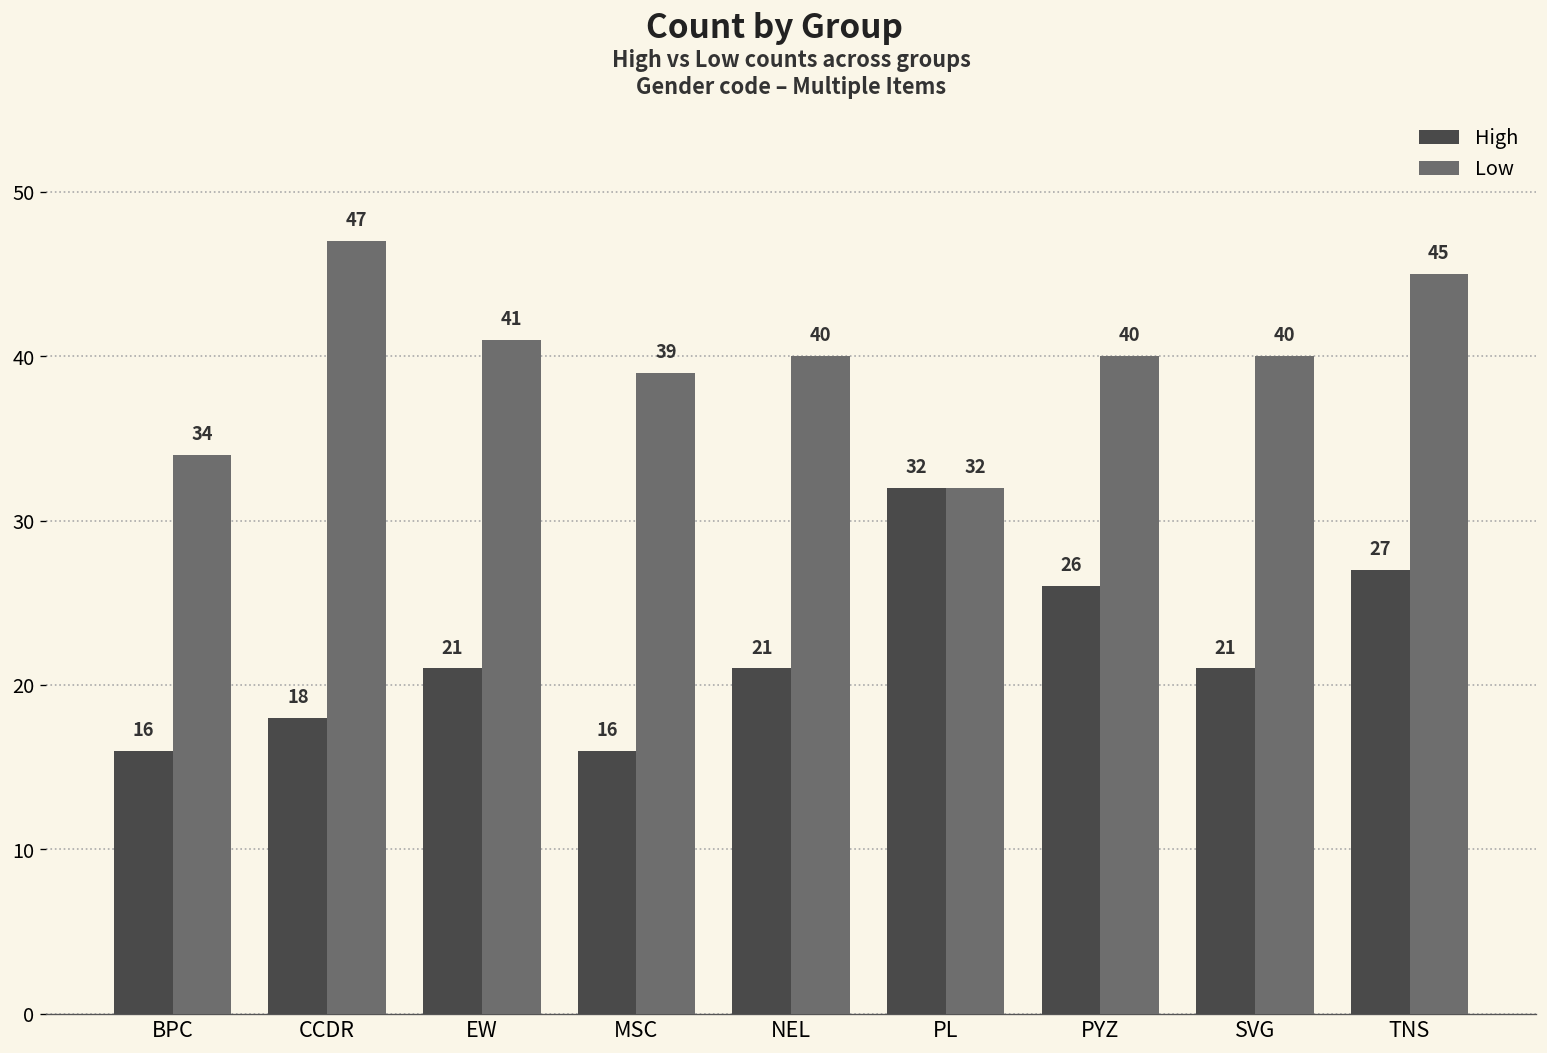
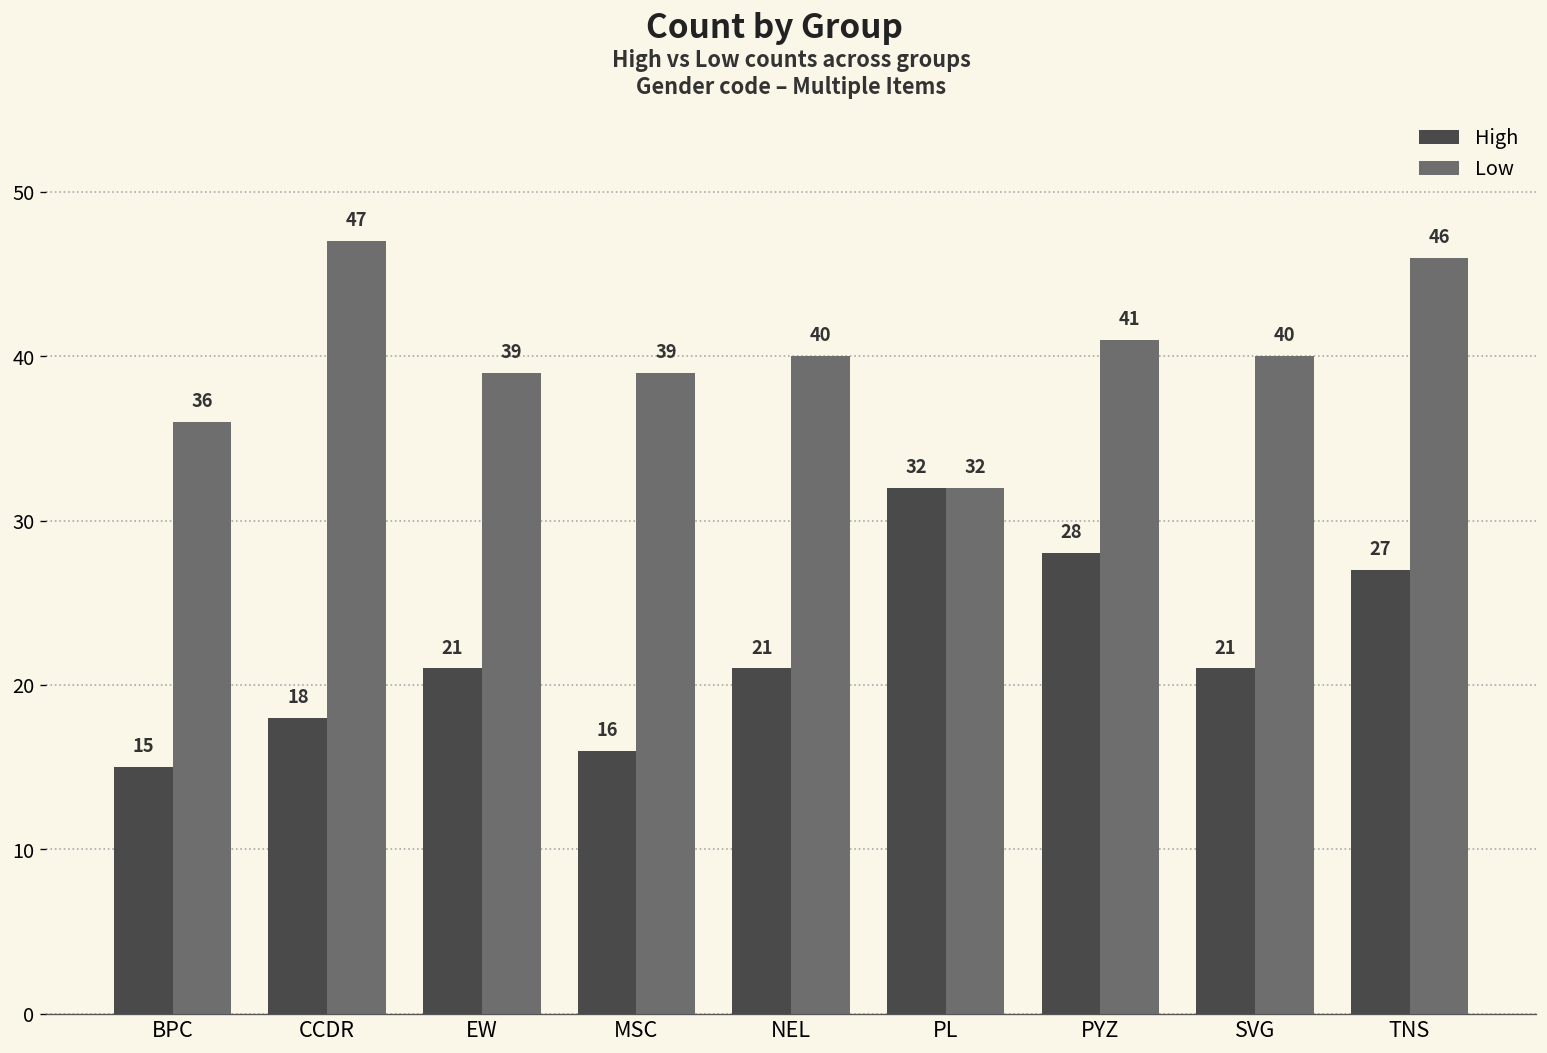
  {
    "High": {
-     "BPC": 16,
+     "BPC": 15,
      "CCDR": 18,
      "EW": 21,
      "MSC": 16,
      "NEL": 21,
      "PL": 32,
-     "PYZ": 26,
+     "PYZ": 28,
      "SVG": 21,
      "TNS": 27
    },
    "Low": {
-     "BPC": 34,
+     "BPC": 36,
      "CCDR": 47,
-     "EW": 41,
+     "EW": 39,
      "MSC": 39,
      "NEL": 40,
      "PL": 32,
-     "PYZ": 40,
+     "PYZ": 41,
      "SVG": 40,
-     "TNS": 45
+     "TNS": 46
    }
  }
